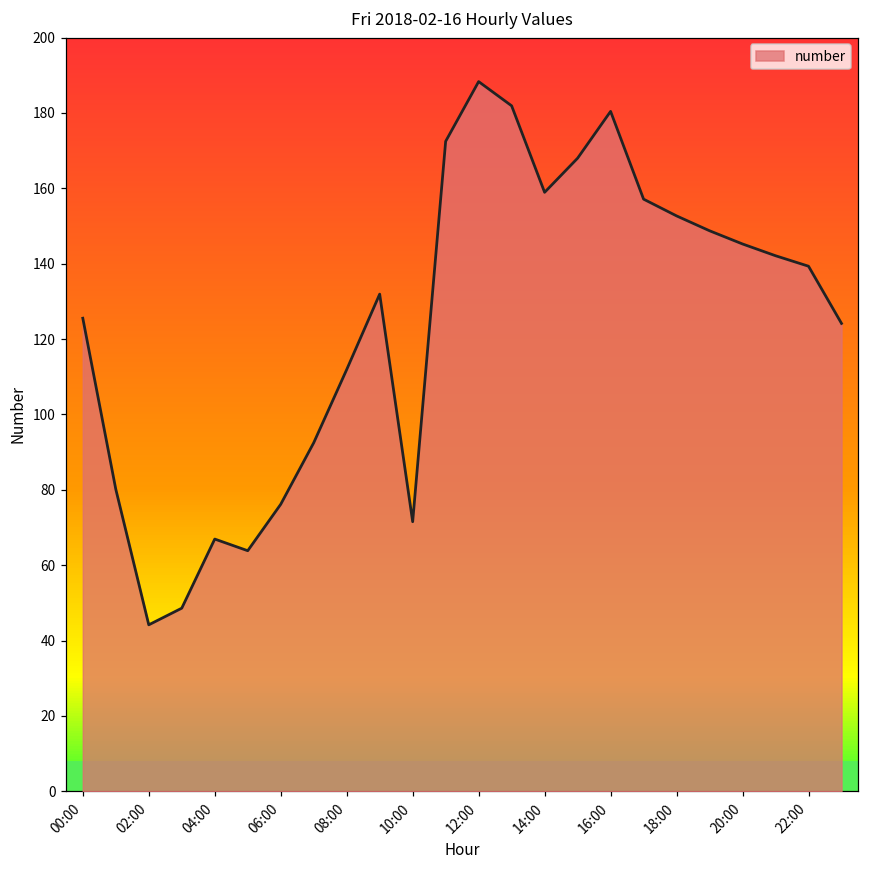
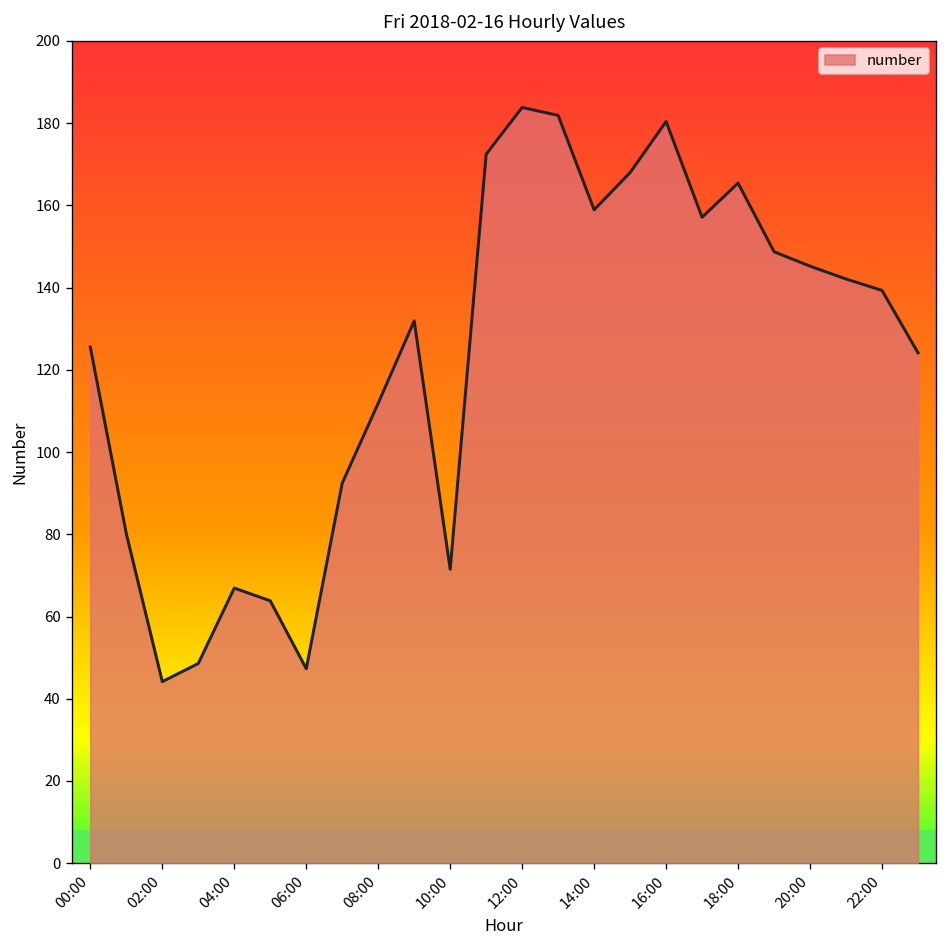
  {
    "number": {
      "00:00": 126,
      "02:00": 44,
      "04:00": 67,
-     "06:00": 76,
+     "06:00": 47,
      "08:00": 112,
      "10:00": 72,
-     "12:00": 188,
+     "12:00": 184,
      "14:00": 159,
      "16:00": 180,
-     "18:00": 153,
+     "18:00": 165,
      "20:00": 145,
      "22:00": 139
    }
  }
